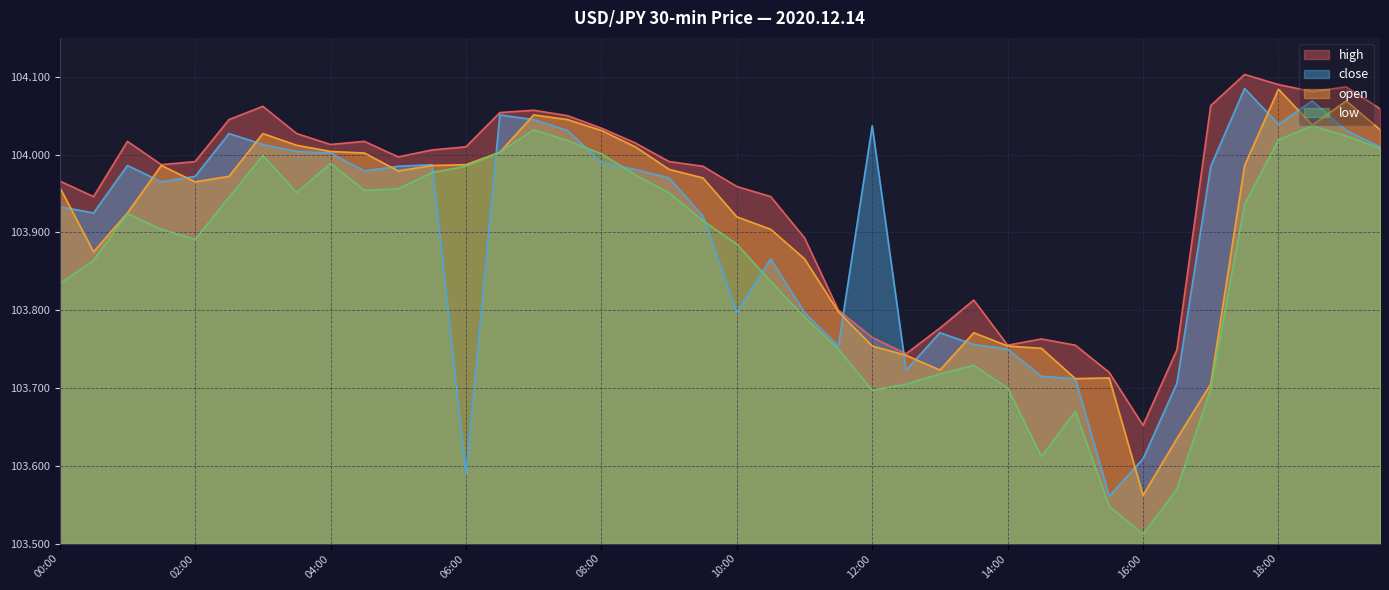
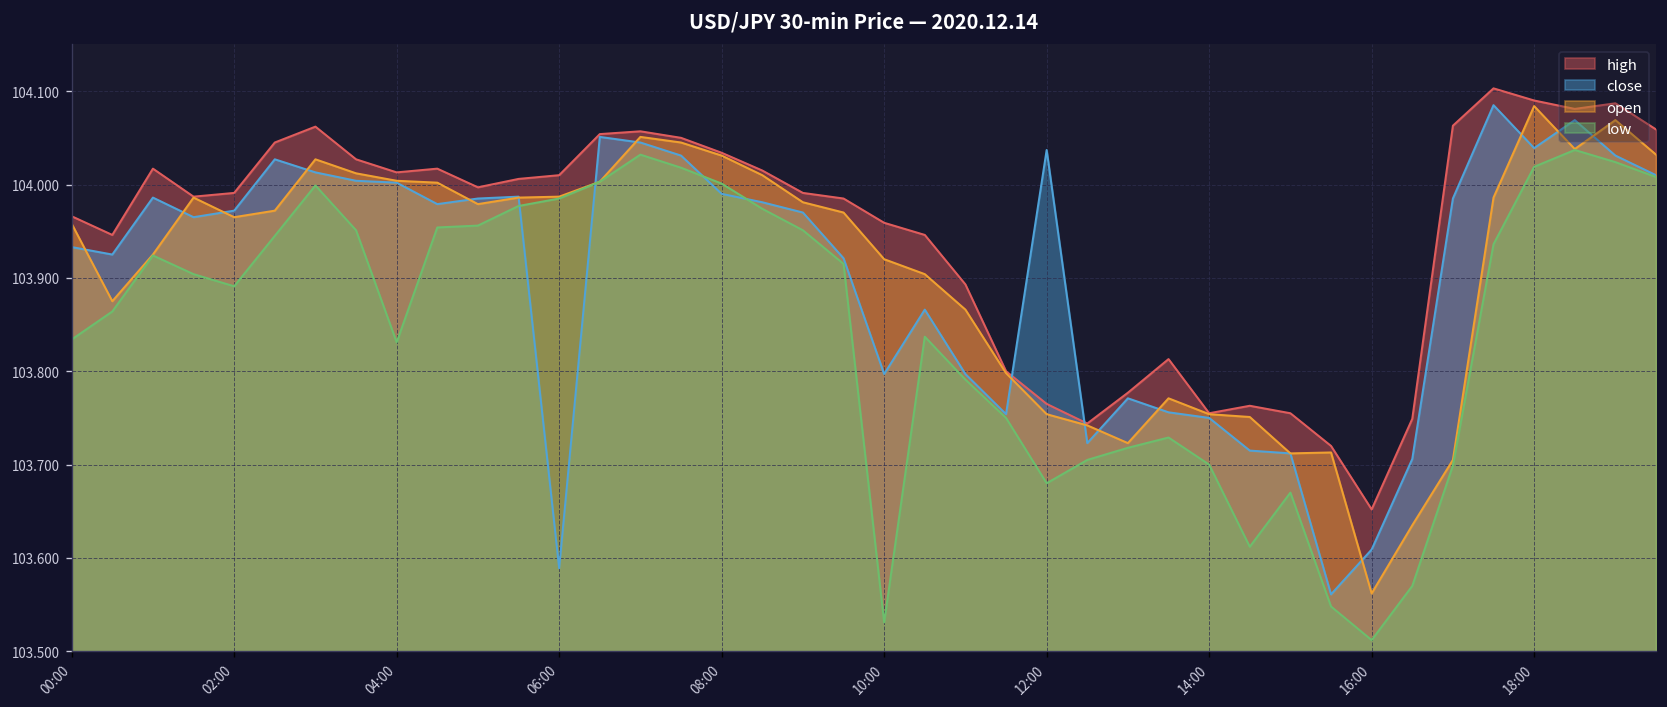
  {
    "close": {
      "00:00": 103.93,
      "02:00": 103.97,
      "06:00": 103.59,
      "08:00": 103.99,
      "10:00": 103.80,
      "12:00": 104.04,
      "14:00": 103.75,
      "16:00": 103.61,
      "18:00": 104.04
    },
    "low": {
      "00:00": 103.83,
      "02:00": 103.89,
-     "04:00": 103.99,
+     "04:00": 103.83,
      "08:00": 104.00,
-     "10:00": 103.89,
-     "12:00": 103.70,
+     "10:00": 103.53,
+     "12:00": 103.68,
      "14:00": 103.70,
      "16:00": 103.51,
      "18:00": 104.02
    }
  }
